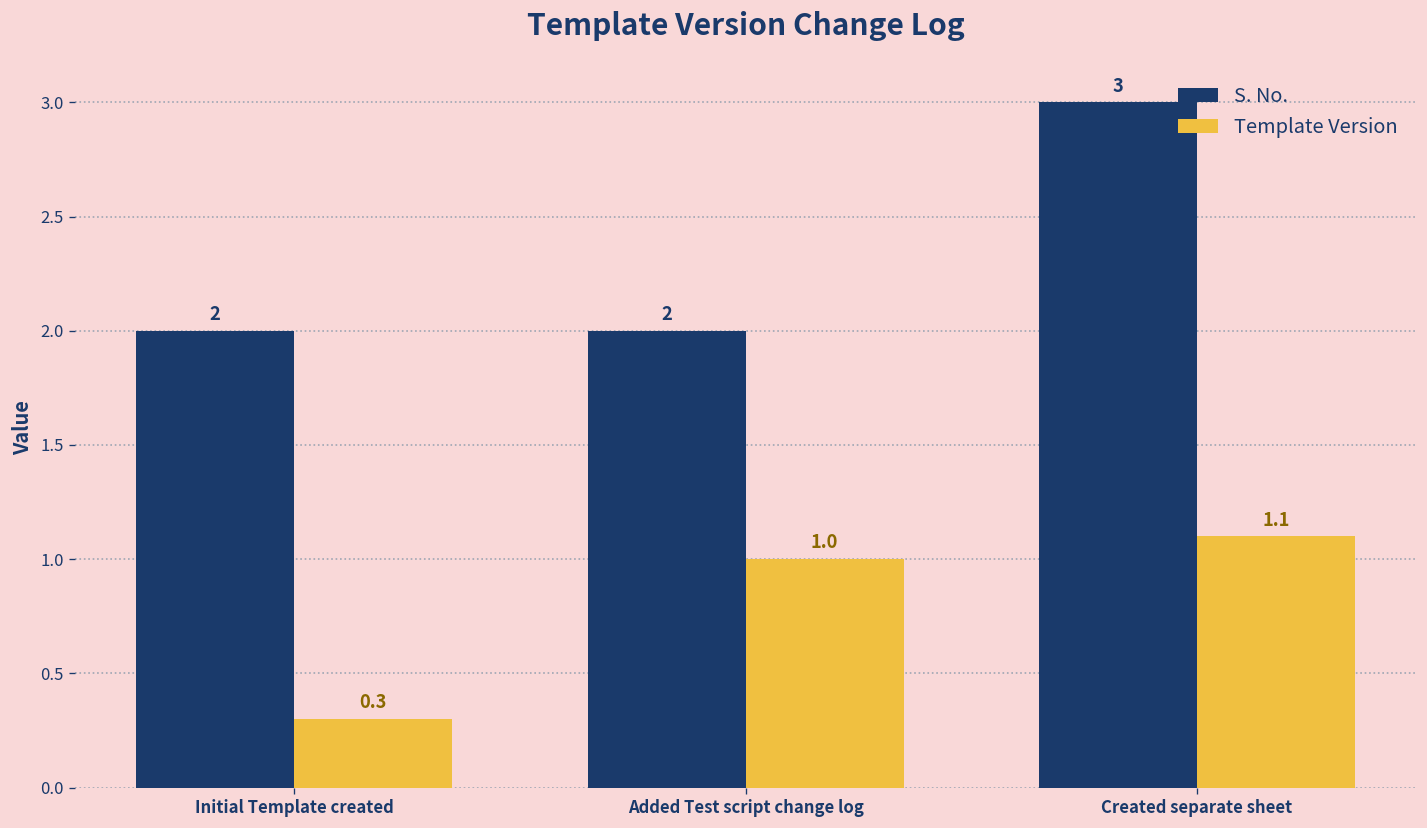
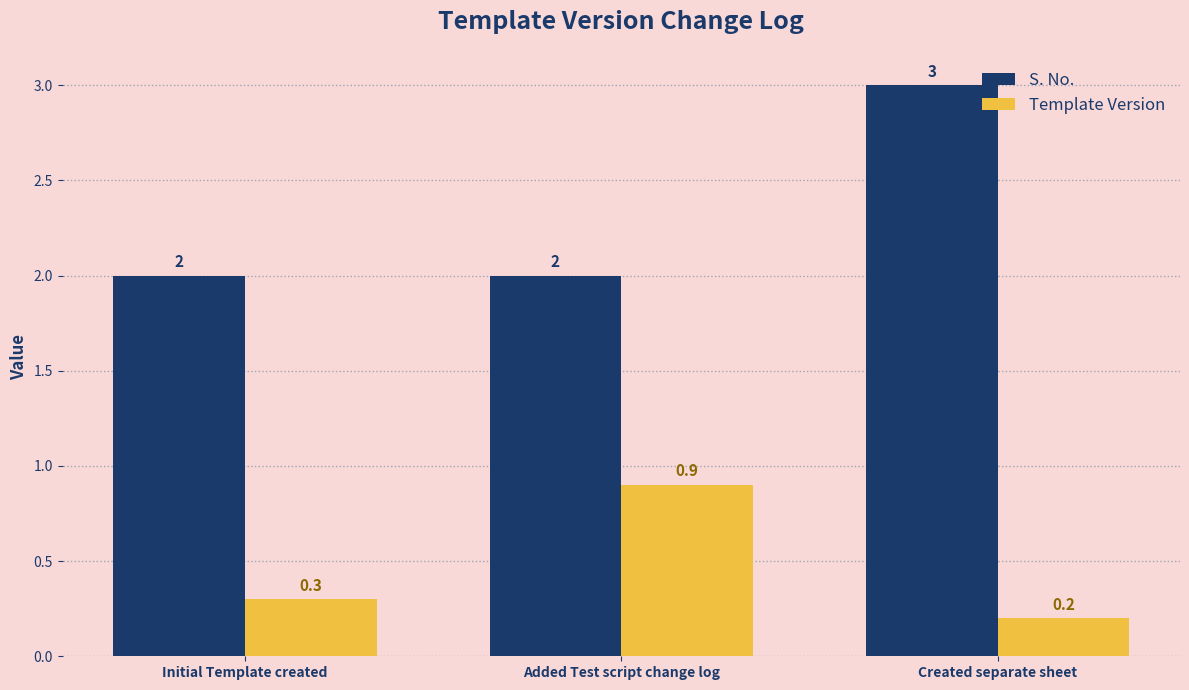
  {
    "S. No.": {
      "Initial Template created": 2,
      "Added Test script change log": 2,
      "Created separate sheet": 3
    },
    "Template Version": {
      "Initial Template created": 0.3,
-     "Added Test script change log": 1.0,
-     "Created separate sheet": 1.1
+     "Added Test script change log": 0.9,
+     "Created separate sheet": 0.2
    }
  }
